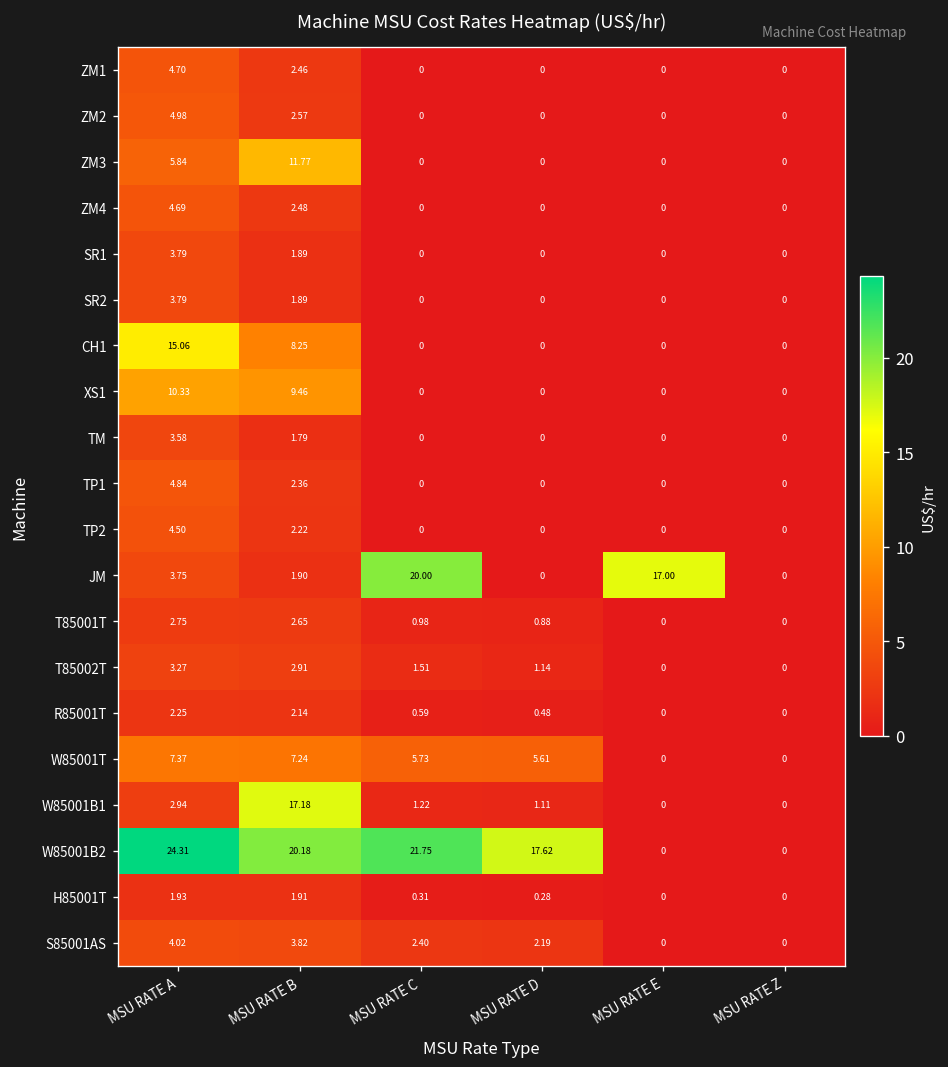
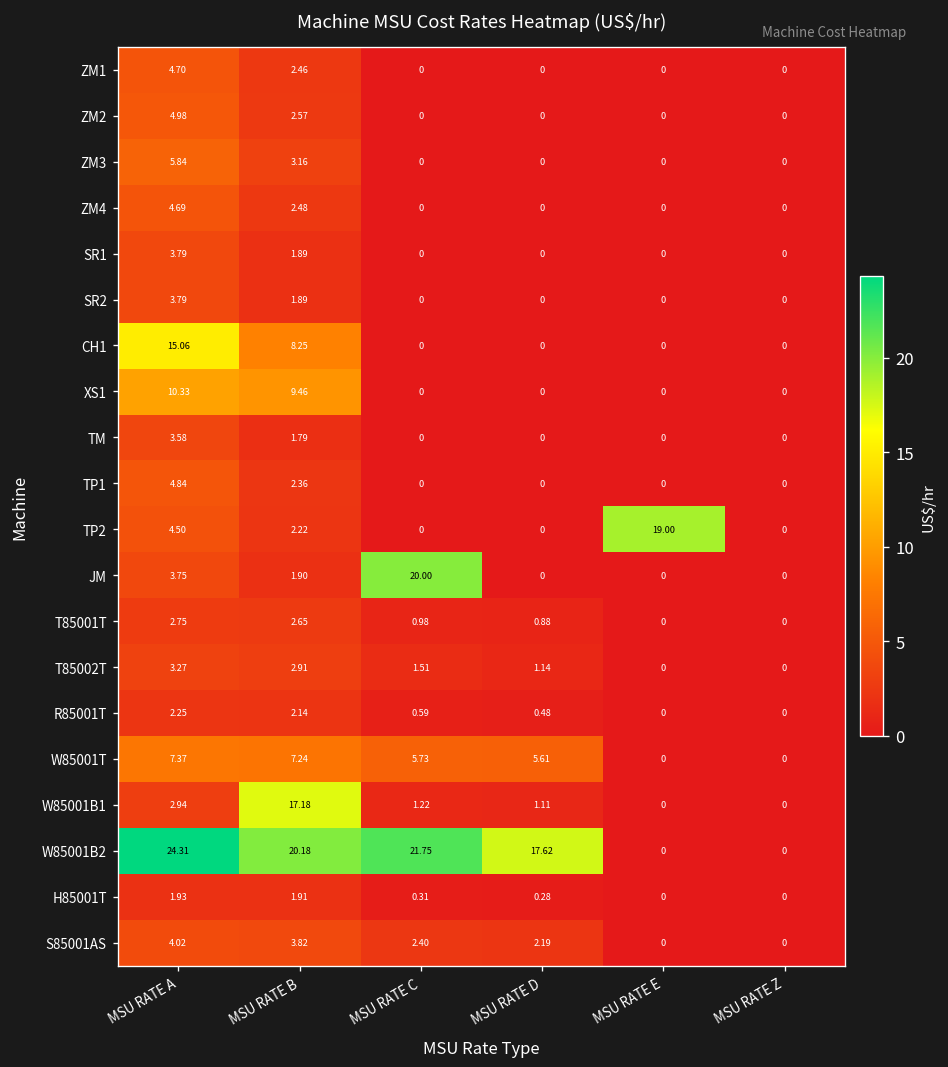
  {
    "ZM1": {
      "MSU RATE A": 4.70,
      "MSU RATE B": 2.46,
      "MSU RATE C": 0,
      "MSU RATE D": 0,
      "MSU RATE E": 0,
      "MSU RATE Z": 0
    },
    "ZM2": {
      "MSU RATE A": 4.98,
      "MSU RATE B": 2.57,
      "MSU RATE C": 0,
      "MSU RATE D": 0,
      "MSU RATE E": 0,
      "MSU RATE Z": 0
    },
    "ZM3": {
      "MSU RATE A": 5.84,
-     "MSU RATE B": 11.77,
+     "MSU RATE B": 3.16,
      "MSU RATE C": 0,
      "MSU RATE D": 0,
      "MSU RATE E": 0,
      "MSU RATE Z": 0
    },
    "ZM4": {
      "MSU RATE A": 4.69,
      "MSU RATE B": 2.48,
      "MSU RATE C": 0,
      "MSU RATE D": 0,
      "MSU RATE E": 0,
      "MSU RATE Z": 0
    },
    "SR1": {
      "MSU RATE A": 3.79,
      "MSU RATE B": 1.89,
      "MSU RATE C": 0,
      "MSU RATE D": 0,
      "MSU RATE E": 0,
      "MSU RATE Z": 0
    },
    "SR2": {
      "MSU RATE A": 3.79,
      "MSU RATE B": 1.89,
      "MSU RATE C": 0,
      "MSU RATE D": 0,
      "MSU RATE E": 0,
      "MSU RATE Z": 0
    },
    "CH1": {
      "MSU RATE A": 15.06,
      "MSU RATE B": 8.25,
      "MSU RATE C": 0,
      "MSU RATE D": 0,
      "MSU RATE E": 0,
      "MSU RATE Z": 0
    },
    "XS1": {
      "MSU RATE A": 10.33,
      "MSU RATE B": 9.46,
      "MSU RATE C": 0,
      "MSU RATE D": 0,
      "MSU RATE E": 0,
      "MSU RATE Z": 0
    },
    "TM": {
      "MSU RATE A": 3.58,
      "MSU RATE B": 1.79,
      "MSU RATE C": 0,
      "MSU RATE D": 0,
      "MSU RATE E": 0,
      "MSU RATE Z": 0
    },
    "TP1": {
      "MSU RATE A": 4.84,
      "MSU RATE B": 2.36,
      "MSU RATE C": 0,
      "MSU RATE D": 0,
      "MSU RATE E": 0,
      "MSU RATE Z": 0
    },
    "TP2": {
      "MSU RATE A": 4.50,
      "MSU RATE B": 2.22,
      "MSU RATE C": 0,
      "MSU RATE D": 0,
-     "MSU RATE E": 0,
+     "MSU RATE E": 19.00,
      "MSU RATE Z": 0
    },
    "JM": {
      "MSU RATE A": 3.75,
      "MSU RATE B": 1.90,
      "MSU RATE C": 20.00,
      "MSU RATE D": 0,
-     "MSU RATE E": 17.00,
+     "MSU RATE E": 0,
      "MSU RATE Z": 0
    },
    "T85001T": {
      "MSU RATE A": 2.75,
      "MSU RATE B": 2.65,
      "MSU RATE C": 0.98,
      "MSU RATE D": 0.88,
      "MSU RATE E": 0,
      "MSU RATE Z": 0
    },
    "T85002T": {
      "MSU RATE A": 3.27,
      "MSU RATE B": 2.91,
      "MSU RATE C": 1.51,
      "MSU RATE D": 1.14,
      "MSU RATE E": 0,
      "MSU RATE Z": 0
    },
    "R85001T": {
      "MSU RATE A": 2.25,
      "MSU RATE B": 2.14,
      "MSU RATE C": 0.59,
      "MSU RATE D": 0.48,
      "MSU RATE E": 0,
      "MSU RATE Z": 0
    },
    "W85001T": {
      "MSU RATE A": 7.37,
      "MSU RATE B": 7.24,
      "MSU RATE C": 5.73,
      "MSU RATE D": 5.61,
      "MSU RATE E": 0,
      "MSU RATE Z": 0
    },
    "W85001B1": {
      "MSU RATE A": 2.94,
      "MSU RATE B": 17.18,
      "MSU RATE C": 1.22,
      "MSU RATE D": 1.11,
      "MSU RATE E": 0,
      "MSU RATE Z": 0
    },
    "W85001B2": {
      "MSU RATE A": 24.31,
      "MSU RATE B": 20.18,
      "MSU RATE C": 21.75,
      "MSU RATE D": 17.62,
      "MSU RATE E": 0,
      "MSU RATE Z": 0
    },
    "H85001T": {
      "MSU RATE A": 1.93,
      "MSU RATE B": 1.91,
      "MSU RATE C": 0.31,
      "MSU RATE D": 0.28,
      "MSU RATE E": 0,
      "MSU RATE Z": 0
    },
    "S85001AS": {
      "MSU RATE A": 4.02,
      "MSU RATE B": 3.82,
      "MSU RATE C": 2.40,
      "MSU RATE D": 2.19,
      "MSU RATE E": 0,
      "MSU RATE Z": 0
    }
  }
